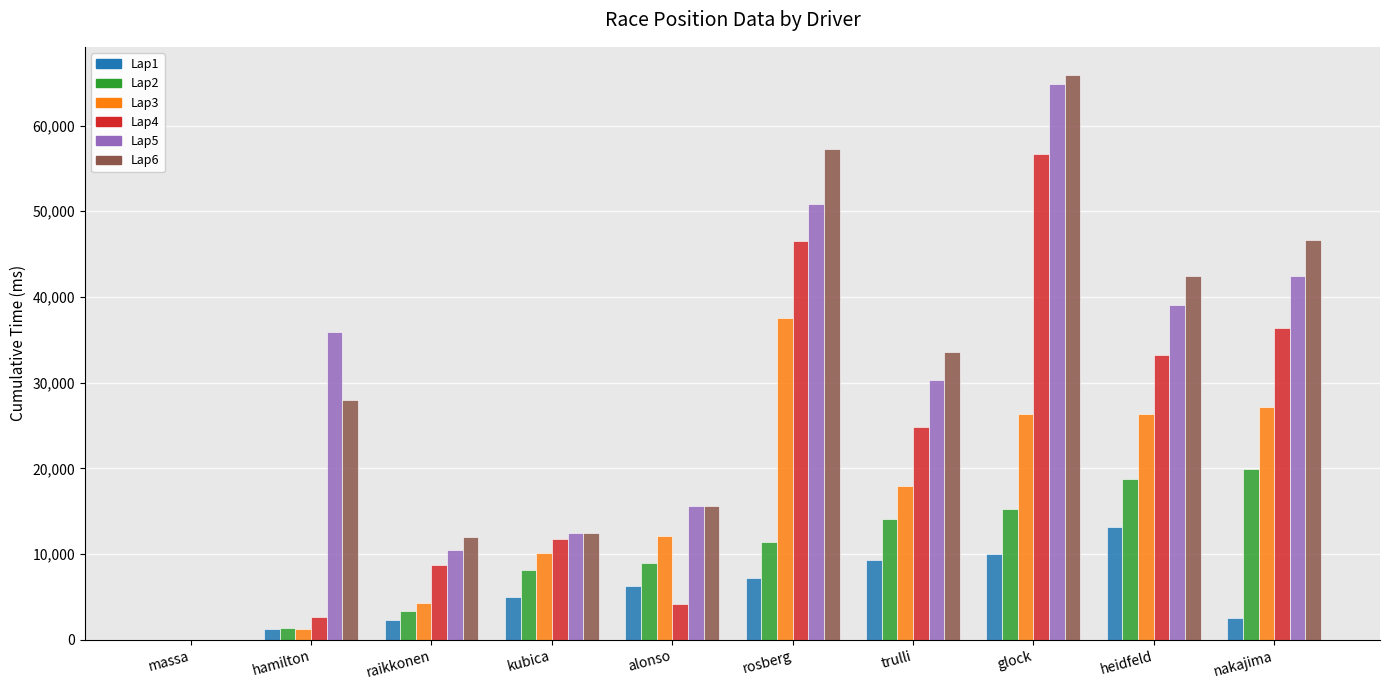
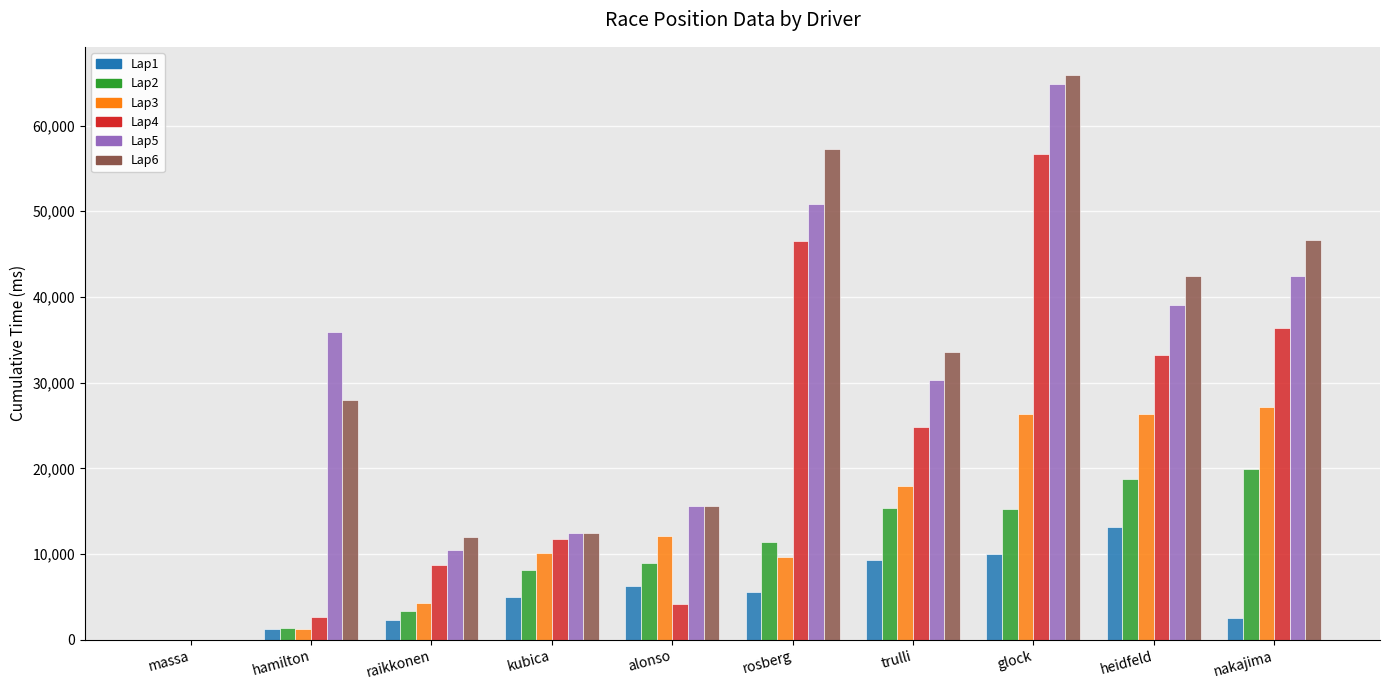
  {
    "Lap1": {
      "massa": "0",
      "hamilton": "1,000",
      "raikkonen": "2,000",
      "kubica": "5,000",
      "alonso": "6,000",
-     "rosberg": "7,000",
+     "rosberg": "6,000",
      "trulli": "9,000",
      "glock": "10,000",
      "heidfeld": "13,000",
      "nakajima": "3,000"
    },
    "Lap2": {
      "massa": "0",
      "hamilton": "1,000",
      "raikkonen": "3,000",
      "kubica": "8,000",
      "alonso": "9,000",
      "rosberg": "11,000",
-     "trulli": "14,000",
+     "trulli": "15,000",
      "glock": "15,000",
      "heidfeld": "19,000",
      "nakajima": "20,000"
    },
    "Lap3": {
      "massa": "0",
      "hamilton": "1,000",
      "raikkonen": "4,000",
      "kubica": "10,000",
      "alonso": "12,000",
-     "rosberg": "38,000",
+     "rosberg": "10,000",
      "trulli": "18,000",
      "glock": "26,000",
      "heidfeld": "26,000",
      "nakajima": "27,000"
    },
    "Lap4": {
      "massa": "0",
      "hamilton": "3,000",
      "raikkonen": "9,000",
      "kubica": "12,000",
      "alonso": "4,000",
      "rosberg": "46,000",
      "trulli": "25,000",
      "glock": "57,000",
      "heidfeld": "33,000",
      "nakajima": "36,000"
    },
    "Lap5": {
      "massa": "0",
      "hamilton": "36,000",
      "raikkonen": "11,000",
      "kubica": "12,000",
      "alonso": "16,000",
      "rosberg": "51,000",
      "trulli": "30,000",
      "glock": "65,000",
      "heidfeld": "39,000",
      "nakajima": "42,000"
    },
    "Lap6": {
      "massa": "0",
      "hamilton": "28,000",
      "raikkonen": "12,000",
      "kubica": "12,000",
      "alonso": "16,000",
      "rosberg": "57,000",
      "trulli": "34,000",
      "glock": "66,000",
      "heidfeld": "42,000",
      "nakajima": "47,000"
    }
  }
